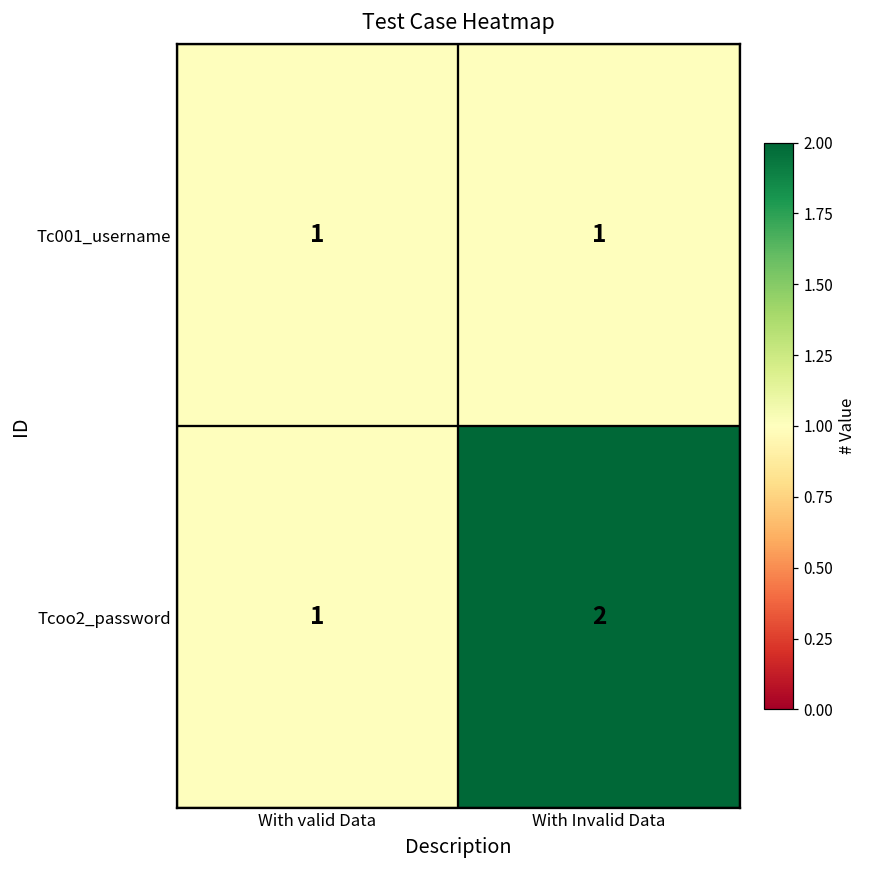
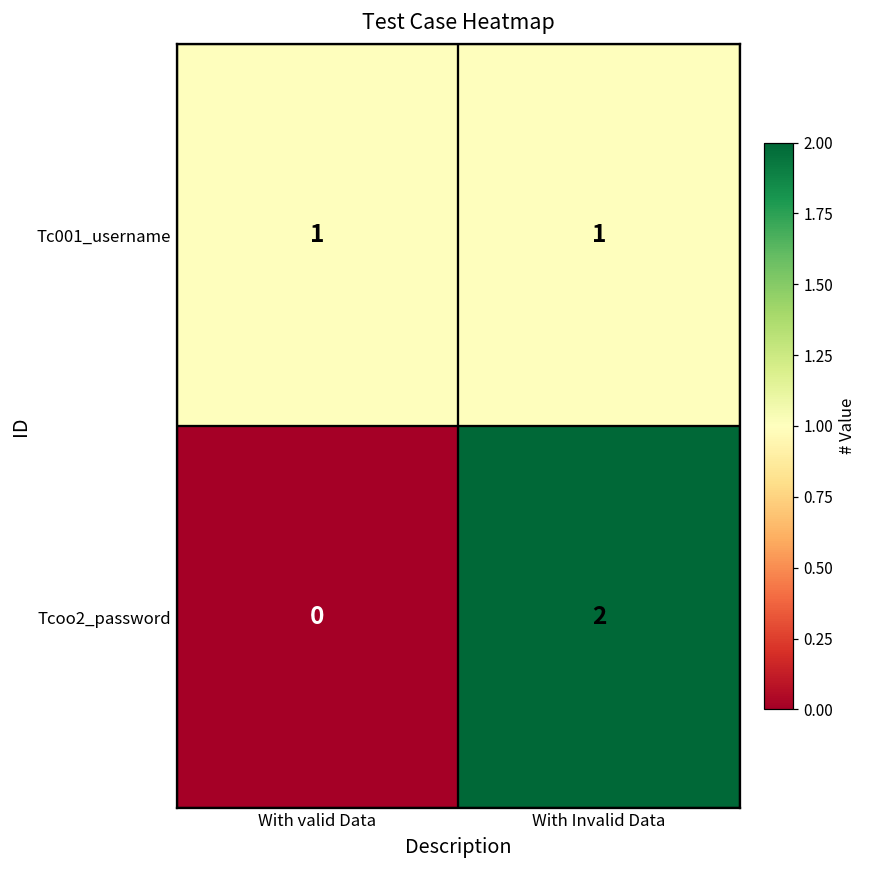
  {
    "Tc001_username": {
      "With valid Data": 1,
      "With Invalid Data": 1
    },
    "Tcoo2_password": {
-     "With valid Data": 1,
+     "With valid Data": 0,
      "With Invalid Data": 2
    }
  }
